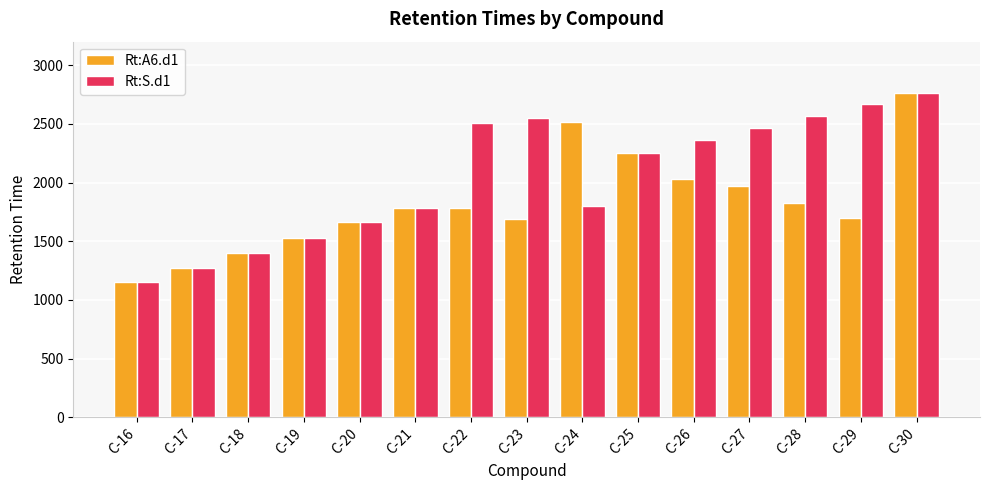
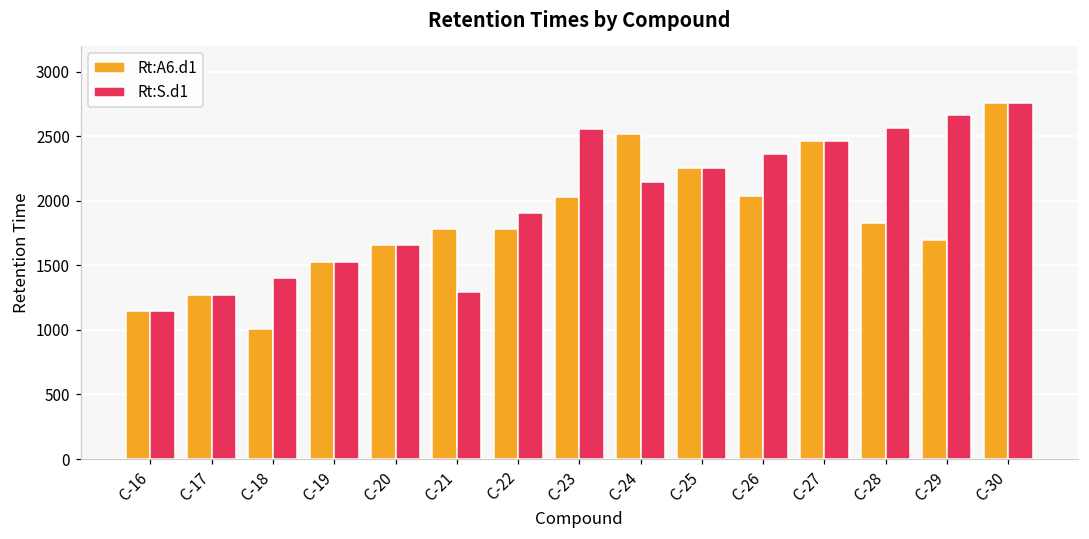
  {
    "Rt:A6.d1": {
      "C-16": 1150,
      "C-17": 1270,
-     "C-18": 1400,
+     "C-18": 1000,
      "C-19": 1530,
      "C-20": 1660,
      "C-21": 1790,
      "C-22": 1780,
-     "C-23": 1690,
+     "C-23": 2030,
      "C-24": 2520,
      "C-25": 2250,
      "C-26": 2030,
-     "C-27": 1970,
+     "C-27": 2470,
      "C-28": 1830,
      "C-29": 1700,
      "C-30": 2760
    },
    "Rt:S.d1": {
      "C-16": 1150,
      "C-17": 1270,
      "C-18": 1400,
      "C-19": 1530,
      "C-20": 1660,
-     "C-21": 1790,
-     "C-22": 2510,
+     "C-21": 1300,
+     "C-22": 1910,
      "C-23": 2550,
-     "C-24": 1800,
+     "C-24": 2140,
      "C-25": 2250,
      "C-26": 2360,
      "C-27": 2470,
      "C-28": 2570,
      "C-29": 2670,
      "C-30": 2760
    }
  }
